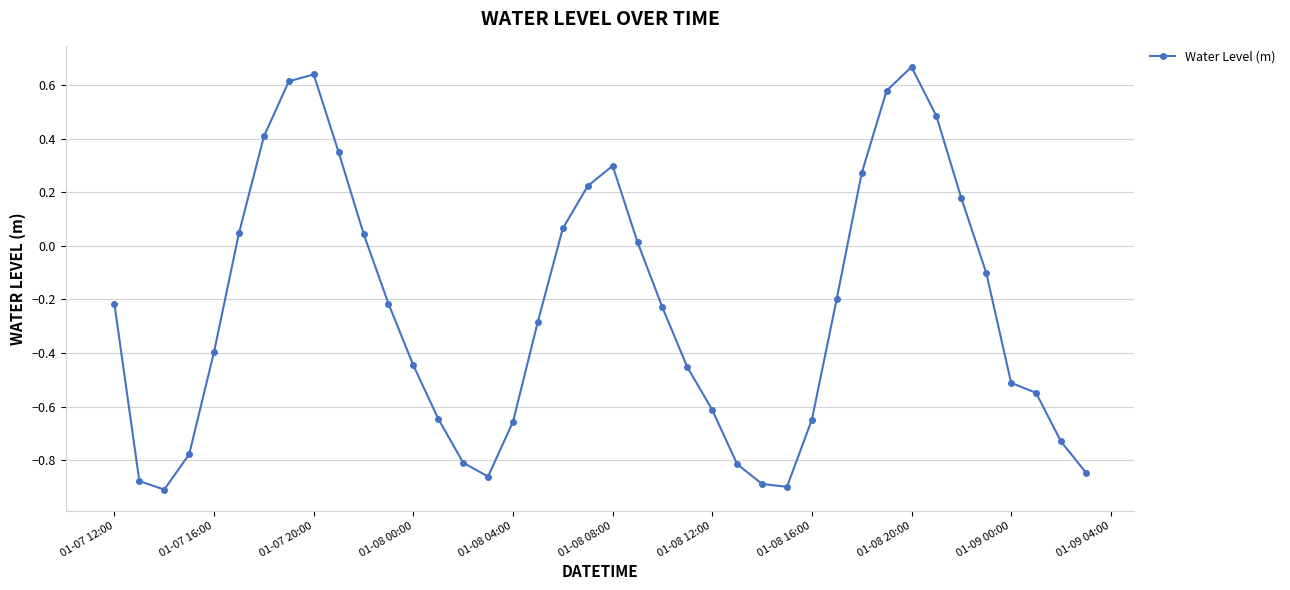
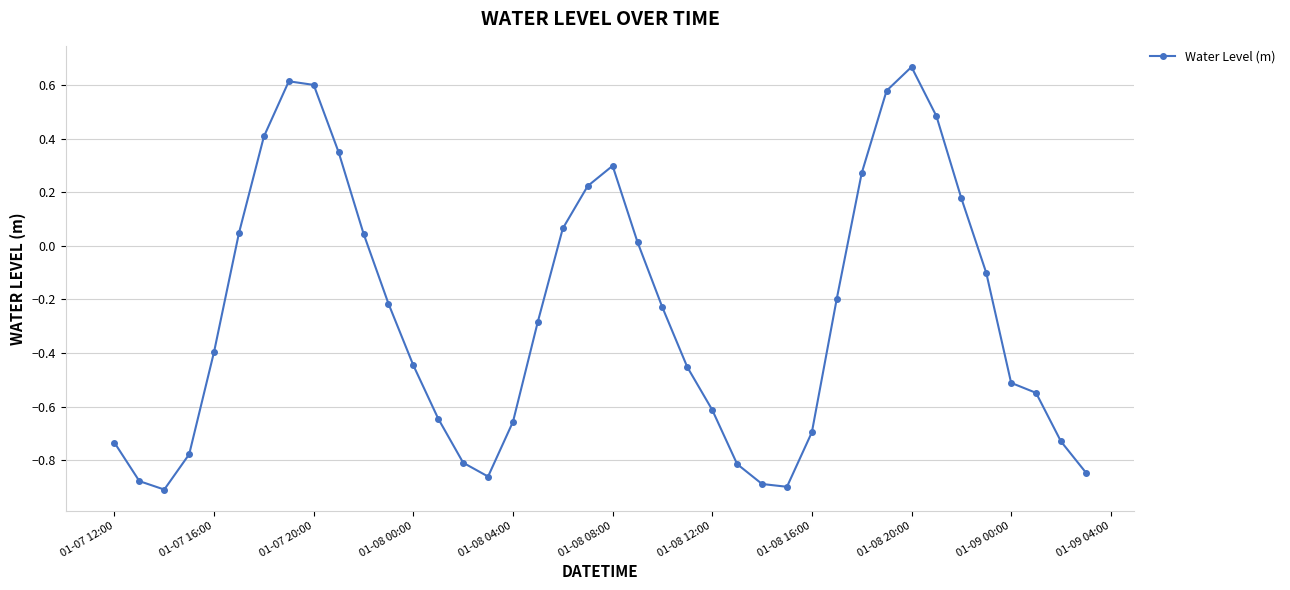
  {
-   "01-07 12:00": -0.22,
+   "01-07 12:00": -0.73,
    "01-07 16:00": -0.40,
-   "01-07 20:00": 0.64,
+   "01-07 20:00": 0.60,
    "01-08 00:00": -0.45,
    "01-08 04:00": -0.66,
    "01-08 08:00": 0.30,
    "01-08 12:00": -0.61,
-   "01-08 16:00": -0.65,
+   "01-08 16:00": -0.70,
    "01-08 20:00": 0.67,
    "01-09 00:00": -0.51
  }
